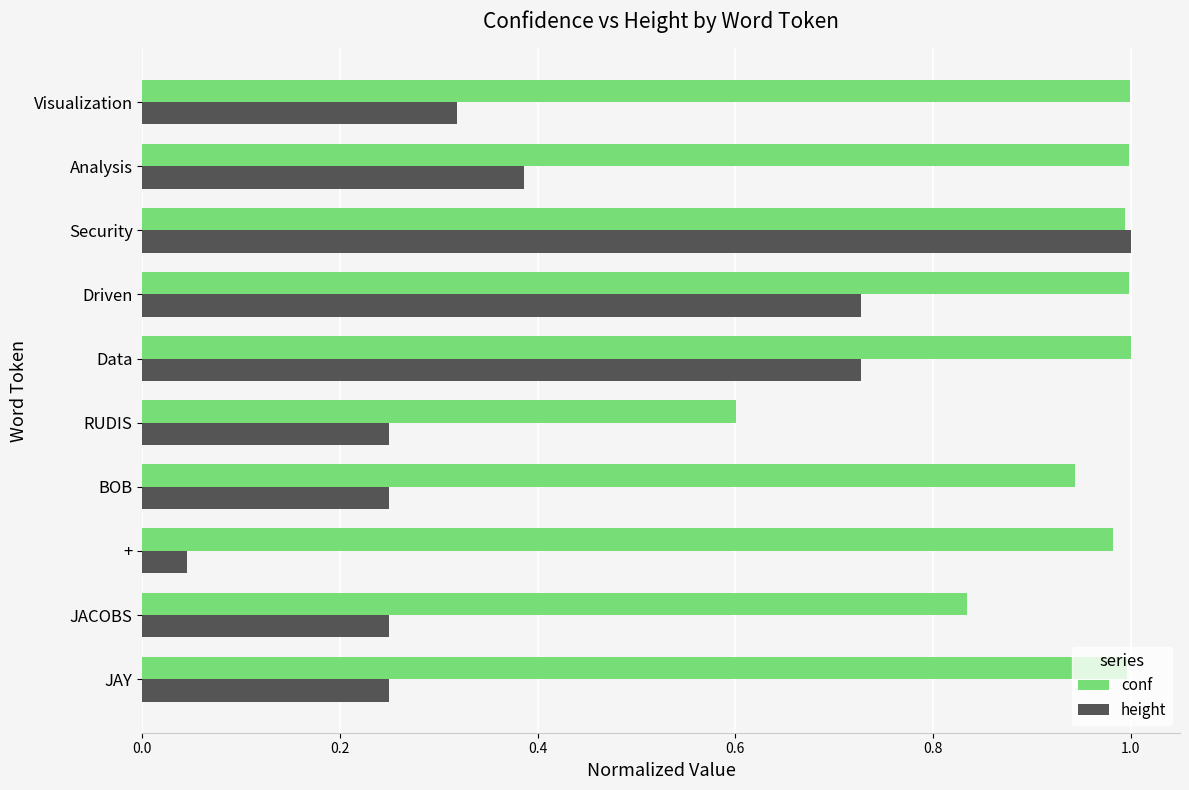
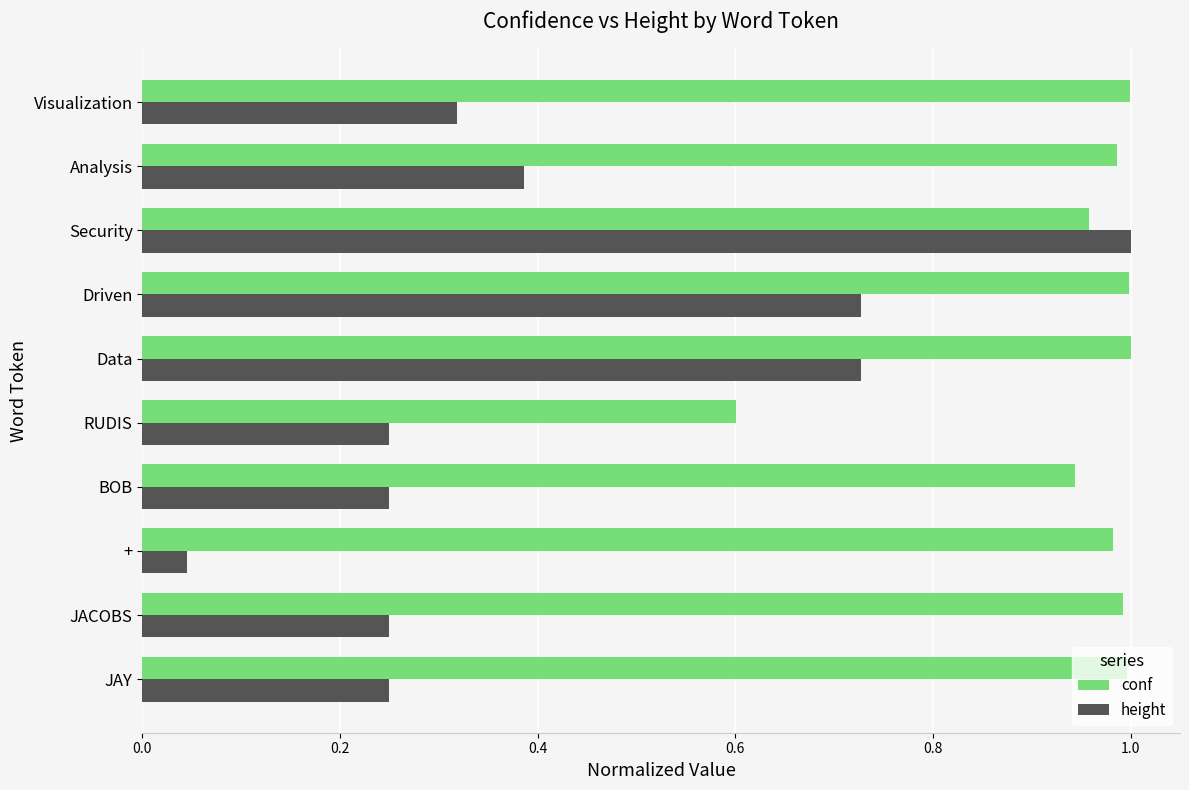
  {
    "conf": {
      "Visualization": 1.00,
-     "Analysis": 1.00,
-     "Security": 0.99,
+     "Analysis": 0.99,
+     "Security": 0.96,
      "Driven": 1.00,
      "Data": 1.00,
      "RUDIS": 0.60,
      "BOB": 0.94,
      "+": 0.98,
-     "JACOBS": 0.83
+     "JACOBS": 0.99
    },
    "height": {
      "Visualization": 0.32,
      "Analysis": 0.39,
      "Security": 1.00,
      "Driven": 0.73,
      "Data": 0.73,
      "RUDIS": 0.25,
      "BOB": 0.25,
      "+": 0.05,
      "JACOBS": 0.25,
      "JAY": 0.25
    }
  }
